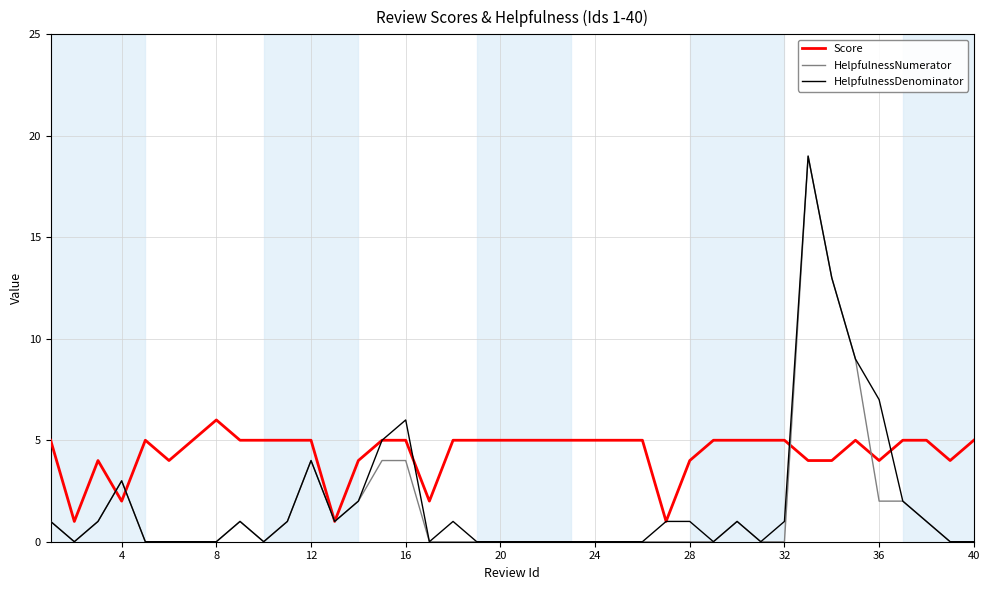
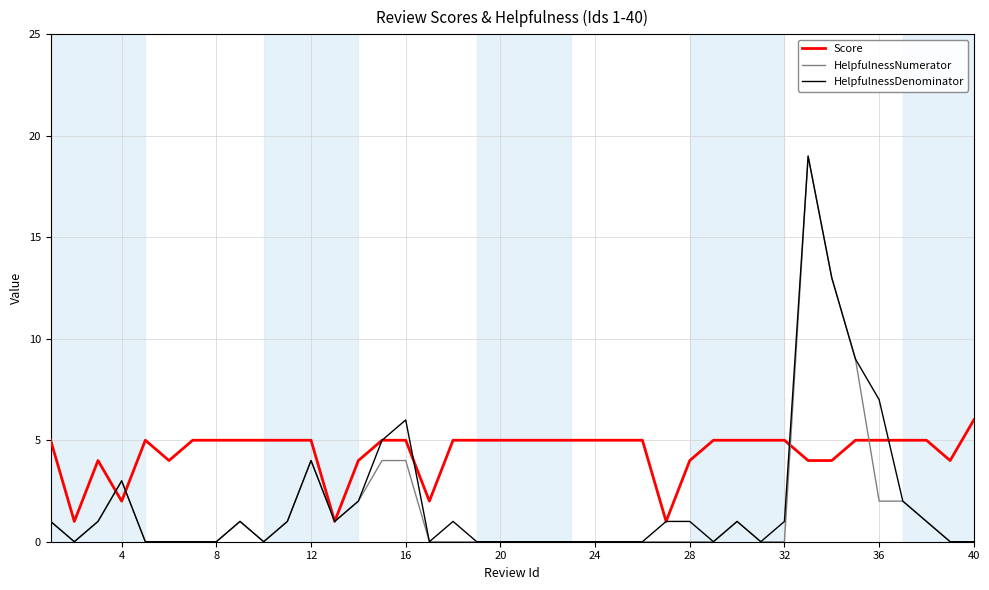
  {
    "Score": {
      "4": 2,
-     "8": 6,
+     "8": 5,
      "12": 5,
      "16": 5,
      "20": 5,
      "24": 5,
      "28": 4,
      "32": 5,
-     "36": 4,
-     "40": 5
+     "36": 5,
+     "40": 6
    },
    "HelpfulnessNumerator": {
      "16": 4,
      "28": 0,
      "32": 0,
      "36": 2
    },
    "HelpfulnessDenominator": {
      "16": 6,
      "28": 1,
      "32": 1,
      "36": 7
    }
  }
